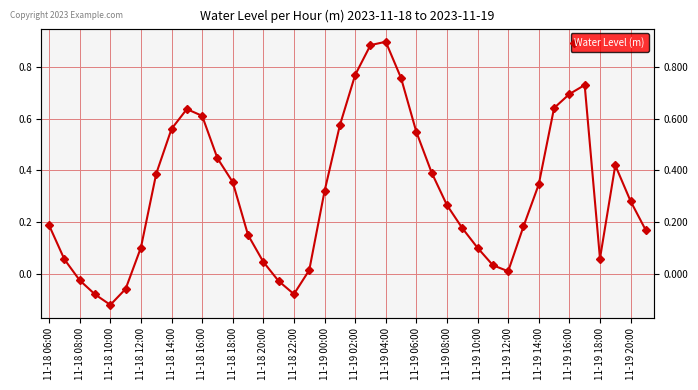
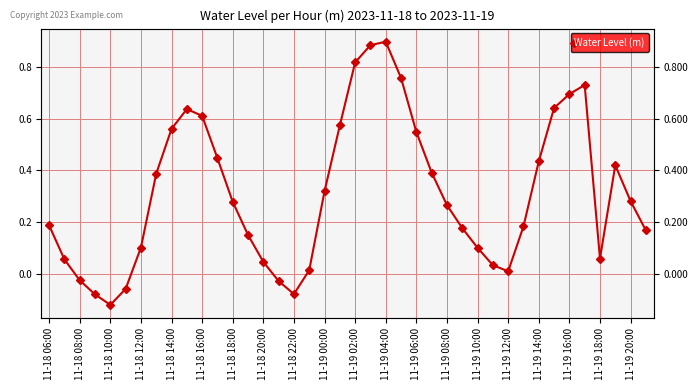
  {
    "11-18 06:00": 0.19,
    "11-18 08:00": -0.02,
    "11-18 10:00": -0.12,
    "11-18 12:00": 0.10,
    "11-18 14:00": 0.56,
    "11-18 16:00": 0.61,
-   "11-18 18:00": 0.36,
+   "11-18 18:00": 0.28,
    "11-18 20:00": 0.05,
    "11-18 22:00": -0.08,
    "11-19 00:00": 0.32,
-   "11-19 02:00": 0.77,
+   "11-19 02:00": 0.82,
    "11-19 04:00": 0.90,
    "11-19 06:00": 0.55,
    "11-19 08:00": 0.27,
    "11-19 10:00": 0.10,
    "11-19 12:00": 0.01,
-   "11-19 14:00": 0.35,
+   "11-19 14:00": 0.44,
    "11-19 16:00": 0.69,
    "11-19 18:00": 0.06,
    "11-19 20:00": 0.28
  }
